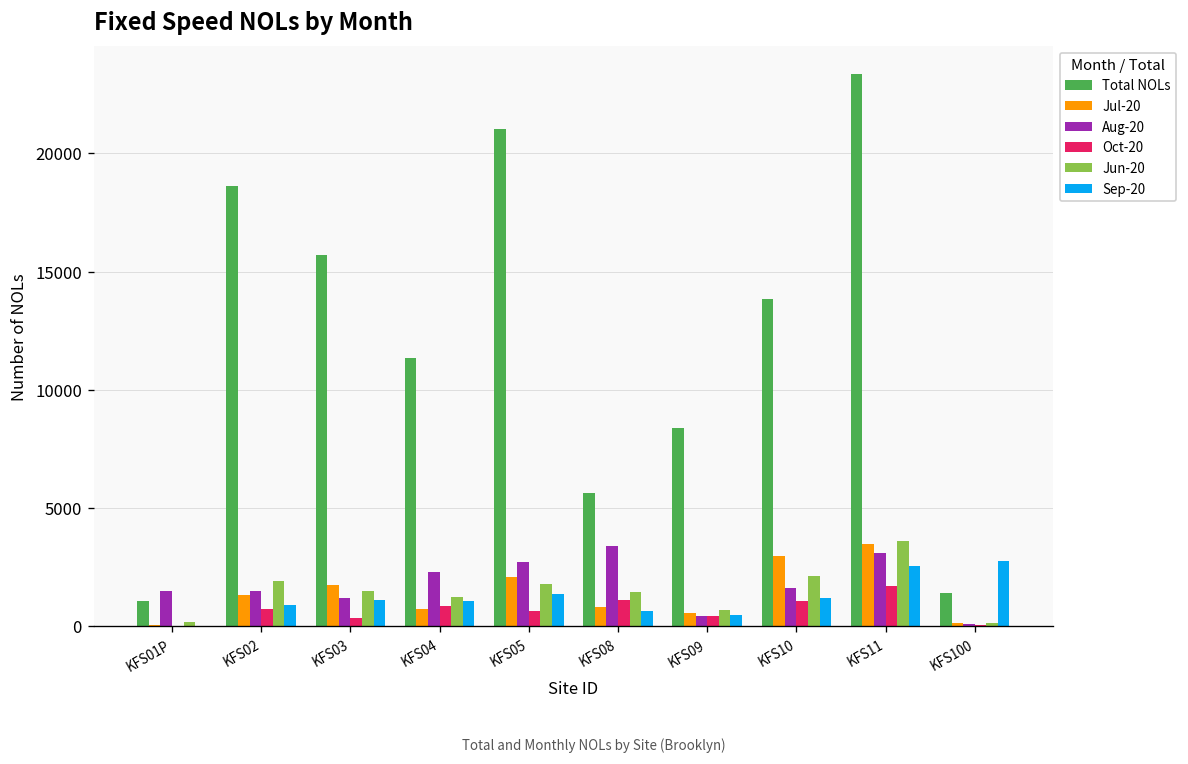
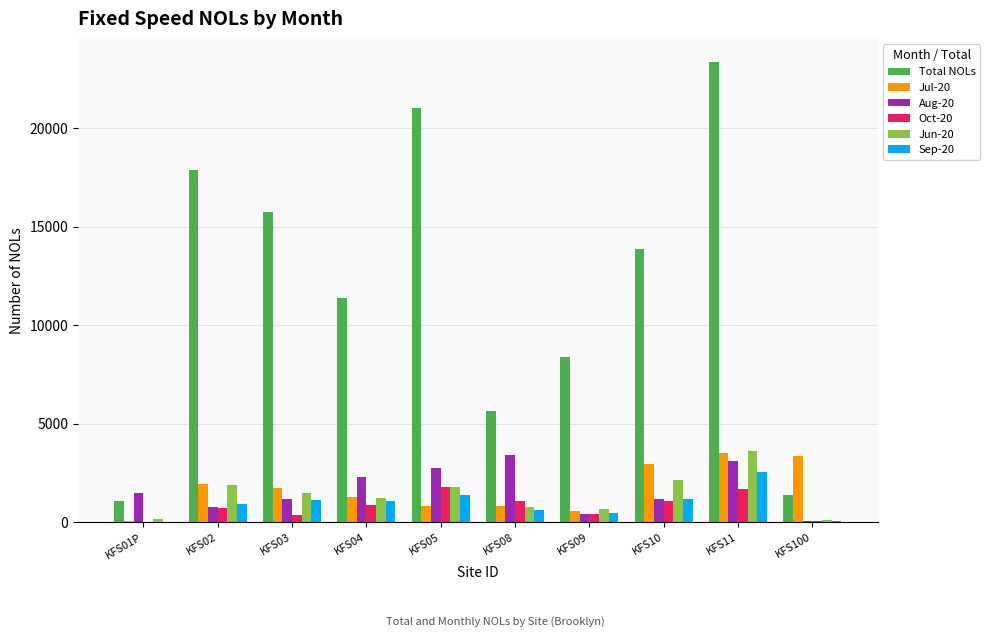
  {
    "Total NOLs": {
      "KFS01P": 1100,
-     "KFS02": 18600,
+     "KFS02": 17900,
      "KFS03": 15700,
      "KFS04": 11400,
      "KFS05": 21000,
      "KFS08": 5700,
      "KFS09": 8400,
      "KFS10": 13900,
      "KFS11": 23400,
      "KFS100": 1400
    },
    "Jul-20": {
-     "KFS02": 1300,
+     "KFS02": 1900,
      "KFS03": 1800,
-     "KFS04": 800,
-     "KFS05": 2100,
+     "KFS04": 1300,
+     "KFS05": 900,
      "KFS08": 800,
      "KFS09": 600,
      "KFS10": 3000,
      "KFS11": 3500,
-     "KFS100": 100
+     "KFS100": 3400
    },
    "Aug-20": {
      "KFS01P": 1500,
-     "KFS02": 1500,
+     "KFS02": 800,
      "KFS03": 1200,
      "KFS04": 2300,
      "KFS05": 2700,
      "KFS08": 3400,
      "KFS09": 400,
-     "KFS10": 1600,
+     "KFS10": 1200,
      "KFS11": 3100
    },
    "Oct-20": {
      "KFS01P": 0,
      "KFS02": 700,
      "KFS03": 300,
      "KFS04": 900,
-     "KFS05": 700,
+     "KFS05": 1800,
      "KFS08": 1100,
      "KFS09": 400,
      "KFS10": 1100,
      "KFS11": 1700
    },
    "Jun-20": {
      "KFS01P": 200,
      "KFS02": 1900,
      "KFS03": 1500,
      "KFS04": 1200,
      "KFS05": 1800,
-     "KFS08": 1500,
+     "KFS08": 800,
      "KFS09": 700,
      "KFS10": 2100,
      "KFS11": 3600,
      "KFS100": 100
    },
    "Sep-20": {
      "KFS02": 900,
      "KFS03": 1100,
      "KFS04": 1100,
      "KFS05": 1400,
      "KFS08": 600,
      "KFS09": 500,
      "KFS10": 1200,
      "KFS11": 2600,
-     "KFS100": 2800
+     "KFS100": 100
    }
  }
